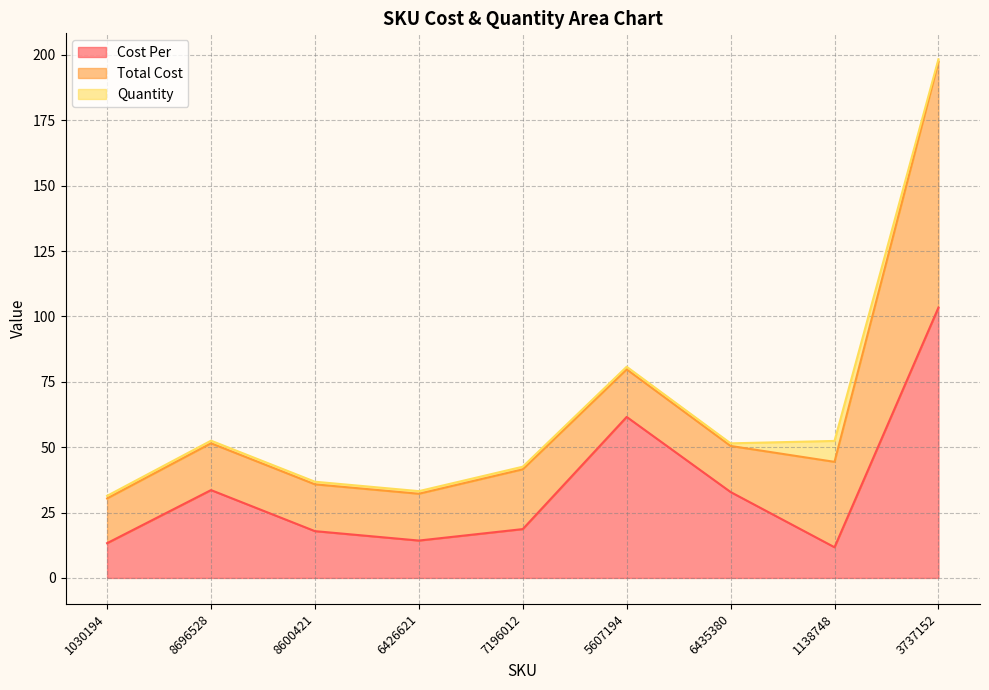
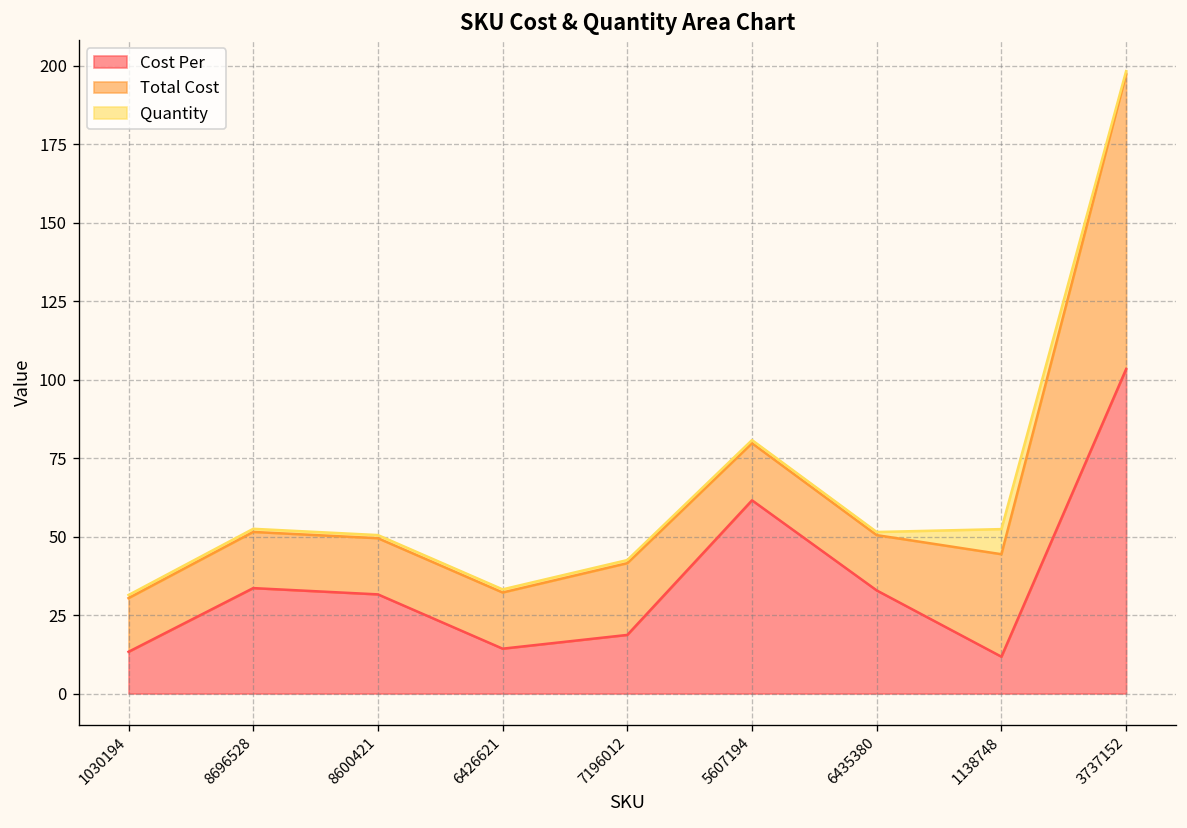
  {
    "Cost Per": {
      "1030194": 13,
      "8696528": 34,
-     "8600421": 18,
+     "8600421": 32,
      "6426621": 14,
      "7196012": 19,
      "5607194": 62,
      "6435380": 33,
      "1138748": 12,
      "3737152": 103
    },
    "Total Cost": {
      "1030194": 17,
      "8696528": 18,
      "8600421": 18,
      "6426621": 18,
      "7196012": 23,
      "5607194": 18,
      "6435380": 18,
      "1138748": 33,
      "3737152": 94
    },
    "Quantity": {
      "1030194": 1,
      "8696528": 1,
      "8600421": 1,
      "6426621": 1,
      "7196012": 1,
      "5607194": 1,
      "6435380": 1,
      "1138748": 8,
      "3737152": 1
    }
  }
